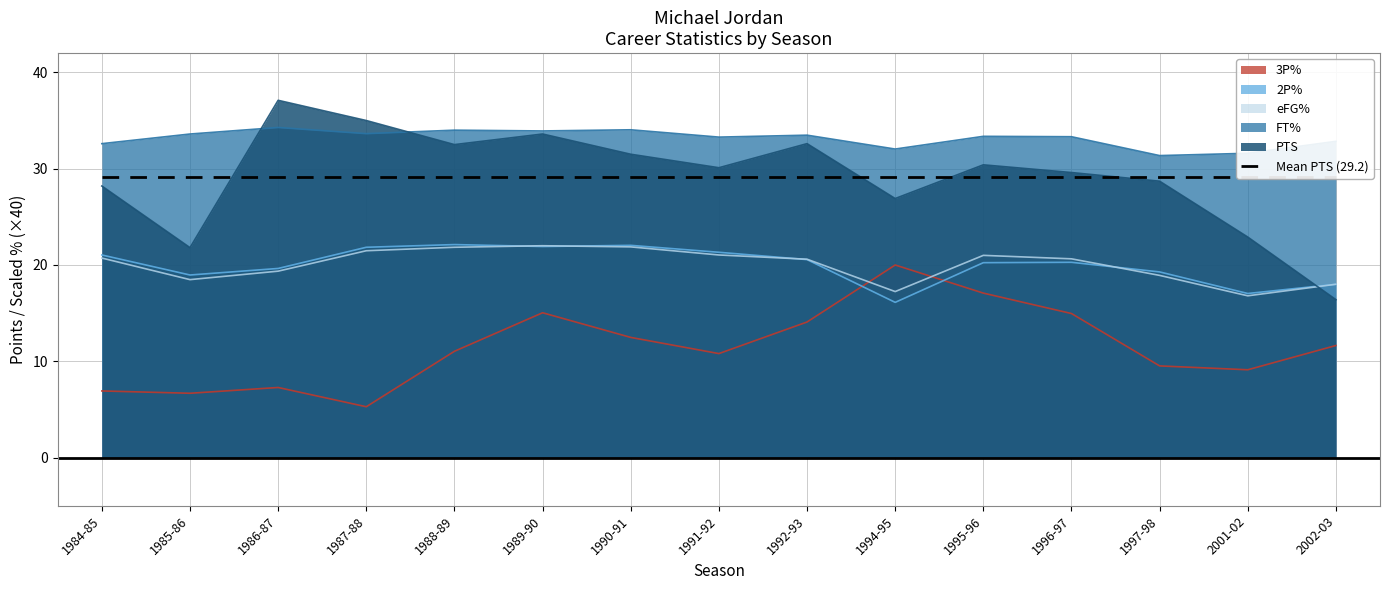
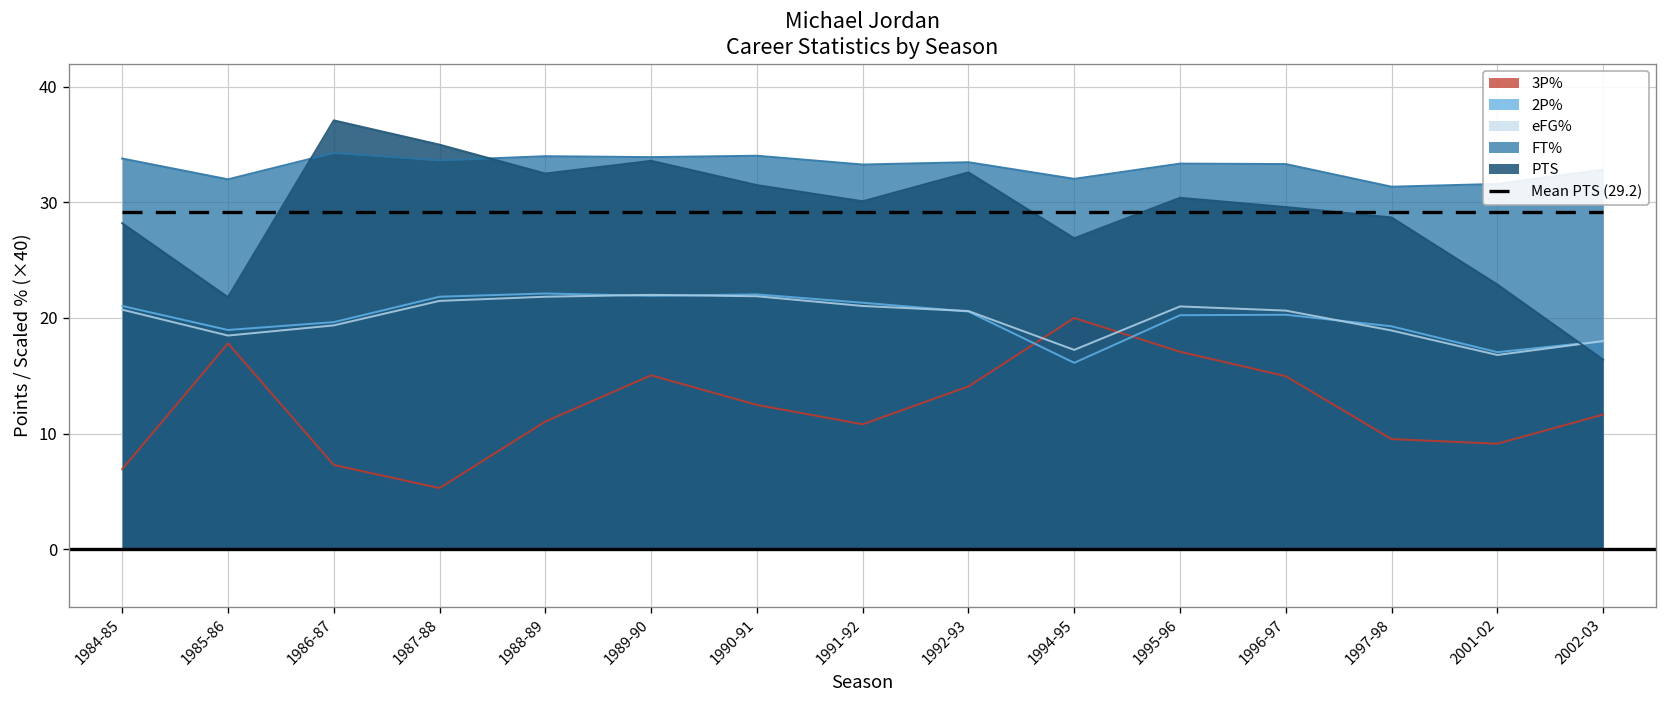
  {
    "3P%": {
      "1984-85": 7,
-     "1985-86": 7,
+     "1985-86": 18,
      "1986-87": 7,
      "1987-88": 5,
      "1988-89": 11,
      "1989-90": 15,
      "1990-91": 12,
      "1991-92": 11,
      "1992-93": 14,
      "1994-95": 20,
      "1995-96": 17,
      "1996-97": 15,
      "1997-98": 10,
      "2001-02": 9,
      "2002-03": 12
    },
    "2P%": {
      "1984-85": 21,
      "1985-86": 19,
      "1986-87": 20,
      "1987-88": 22,
      "1988-89": 22,
      "1991-92": 21,
      "1994-95": 16,
      "1995-96": 20,
      "1996-97": 20,
      "1997-98": 19
    },
    "eFG%": {
      "1984-85": 21,
      "1985-86": 18,
      "1986-87": 19,
      "1987-88": 21,
      "1988-89": 22,
      "1991-92": 21,
      "1994-95": 17,
      "1995-96": 21,
      "1996-97": 21,
      "1997-98": 19
    },
    "FT%": {
-     "1984-85": 33,
-     "1985-86": 34,
+     "1984-85": 34,
+     "1985-86": 32,
      "1986-87": 34,
      "1987-88": 34,
      "1988-89": 34,
      "1989-90": 34,
      "1990-91": 34,
      "1991-92": 33,
      "1992-93": 33,
      "1994-95": 32,
      "1995-96": 33,
      "1996-97": 33,
      "1997-98": 31
    },
    "PTS": {
      "1984-85": 28,
      "1985-86": 22,
      "1986-87": 37,
      "1987-88": 35,
      "1988-89": 33,
      "1989-90": 34,
      "1990-91": 32,
      "1991-92": 30,
      "1992-93": 33,
      "1994-95": 27,
      "1995-96": 30,
      "1996-97": 30,
      "1997-98": 29,
      "2001-02": 23,
      "2002-03": 16
    },
    "Mean PTS (29.2)": {
      "1984-85": 29,
      "1985-86": 29,
      "1986-87": 29,
      "1987-88": 29,
      "1988-89": 29,
      "1989-90": 29,
      "1990-91": 29,
      "1991-92": 29,
      "1992-93": 29,
      "1994-95": 29,
      "1995-96": 29,
      "1996-97": 29,
      "1997-98": 29
    }
  }
